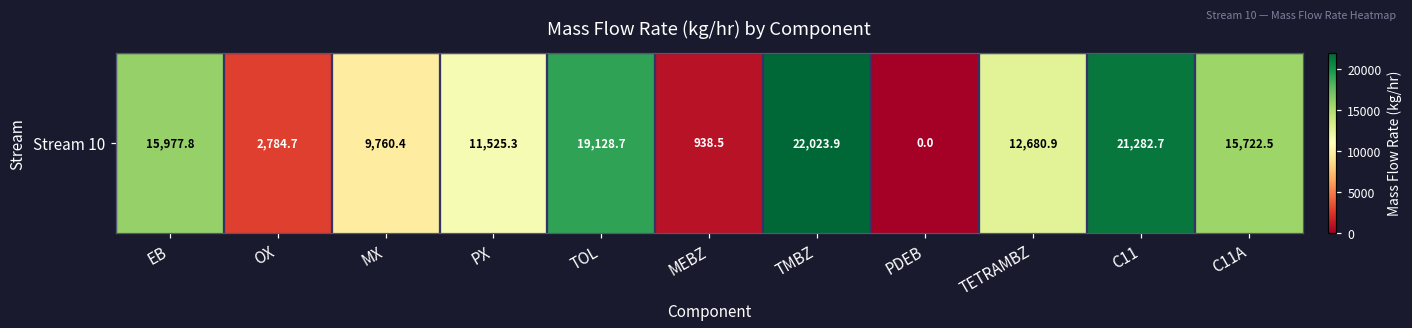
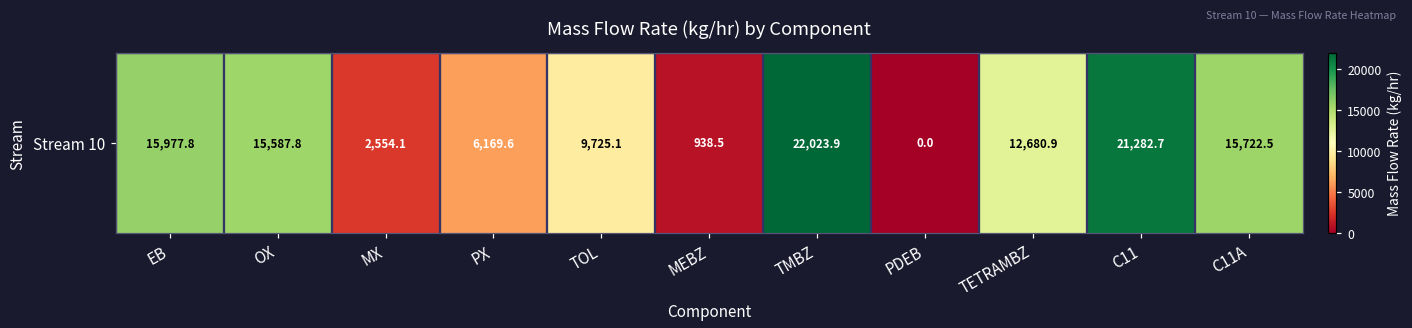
  {
    "Stream 10": {
      "EB": "15,977.8",
-     "OX": "2,784.7",
-     "MX": "9,760.4",
-     "PX": "11,525.3",
-     "TOL": "19,128.7",
+     "OX": "15,587.8",
+     "MX": "2,554.1",
+     "PX": "6,169.6",
+     "TOL": "9,725.1",
      "MEBZ": "938.5",
      "TMBZ": "22,023.9",
      "PDEB": "0.0",
      "TETRAMBZ": "12,680.9",
      "C11": "21,282.7",
      "C11A": "15,722.5"
    }
  }
